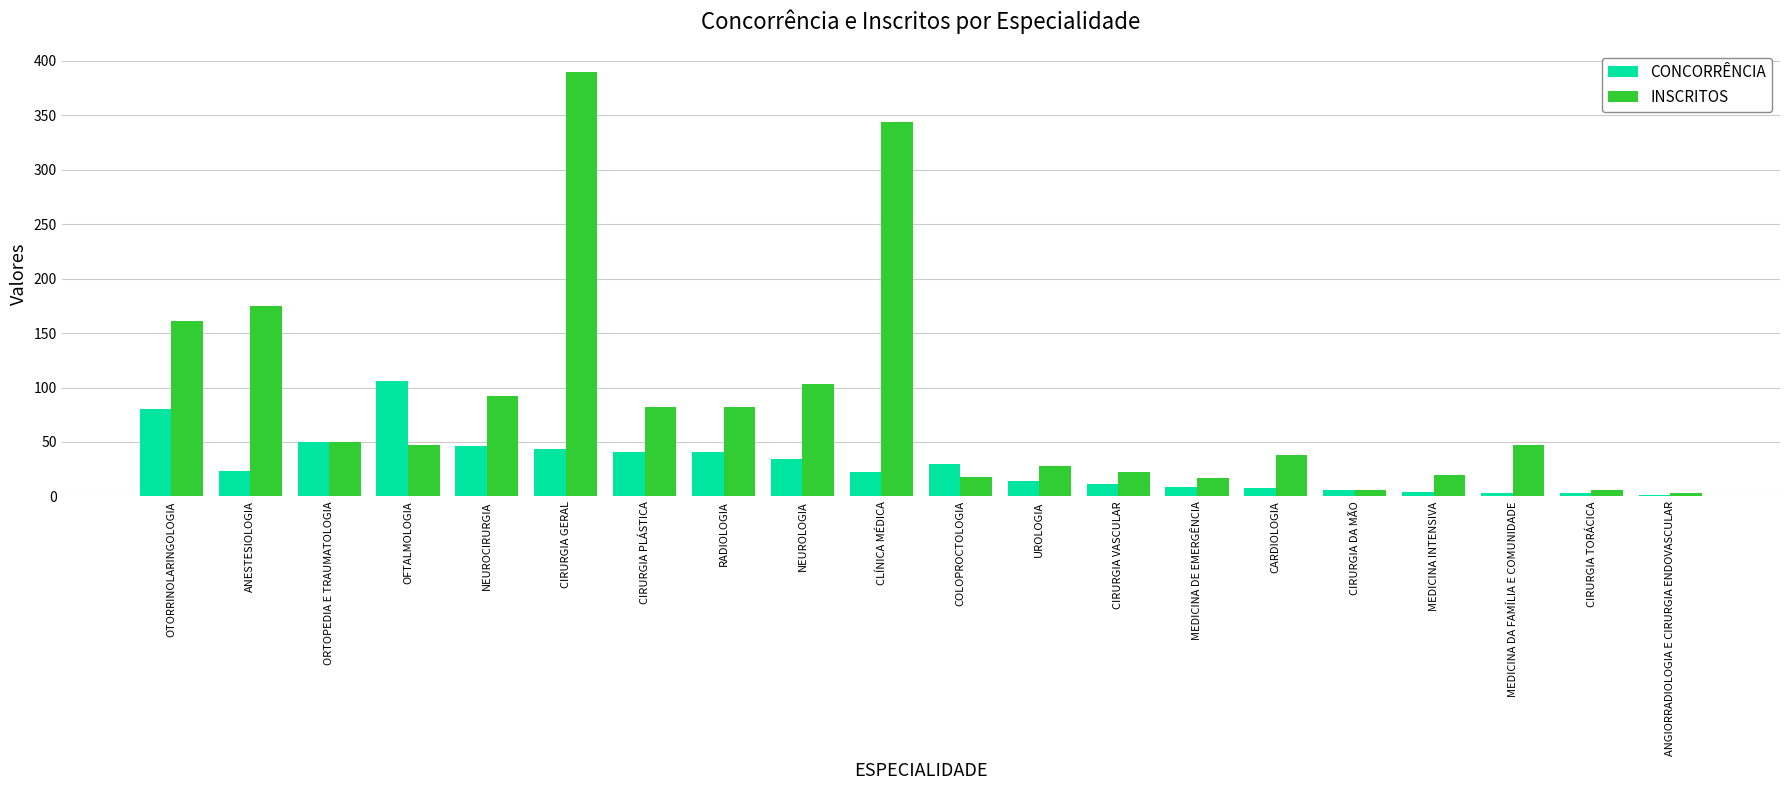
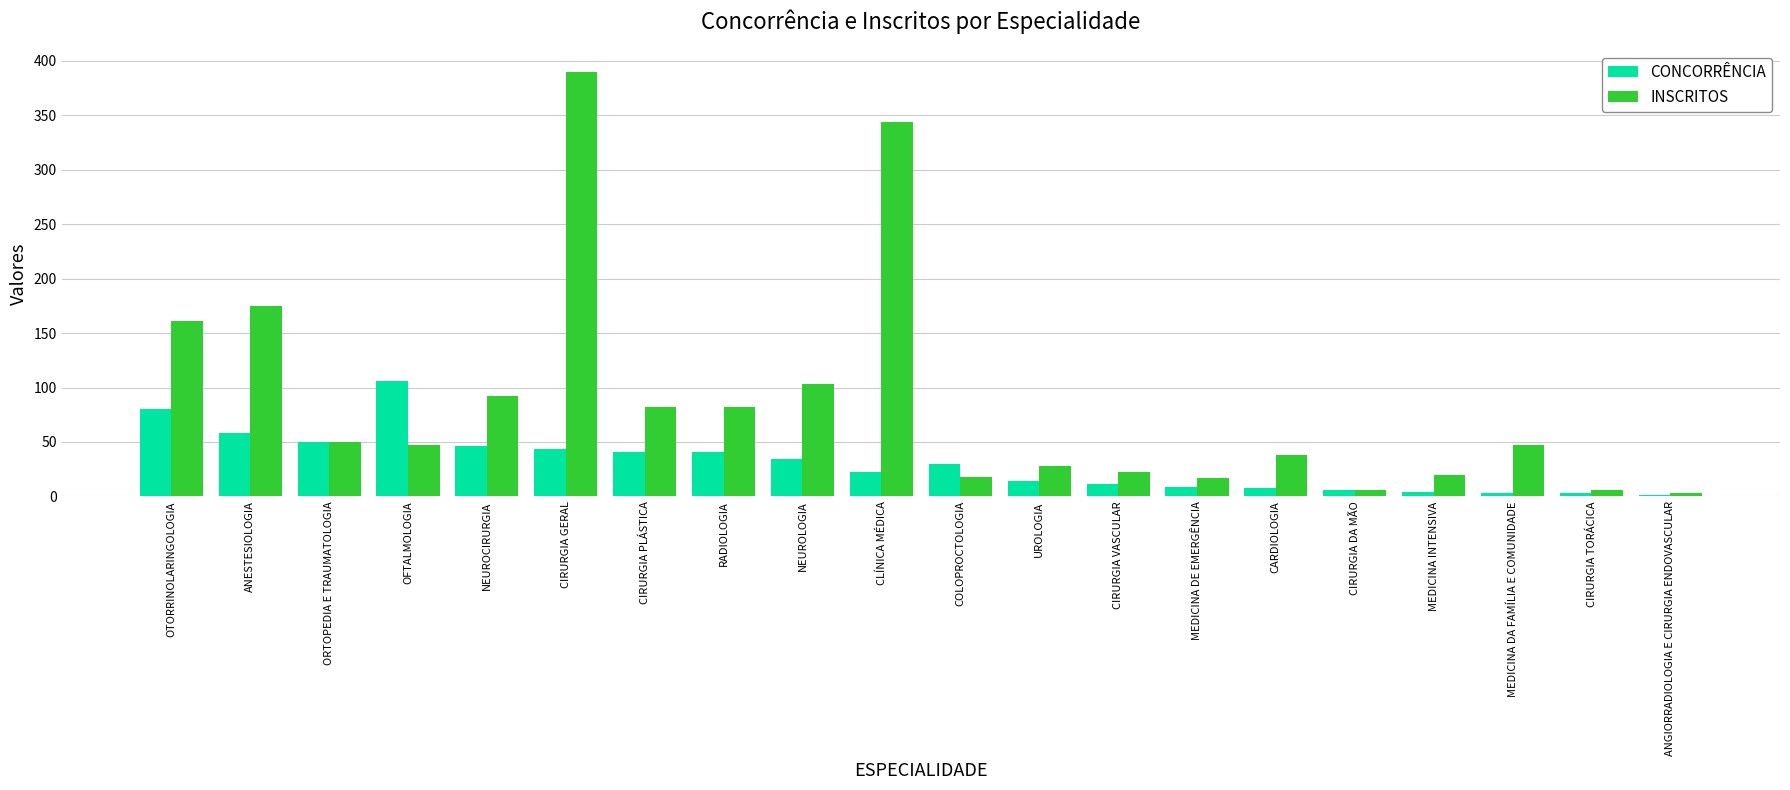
  {
    "CONCORRÊNCIA": {
      "OTORRINOLARINGOLOGIA": 81,
-     "ANESTESIOLOGIA": 23,
+     "ANESTESIOLOGIA": 58,
      "ORTOPEDIA E TRAUMATOLOGIA": 50,
      "OFTALMOLOGIA": 106,
      "NEUROCIRURGIA": 46,
      "CIRURGIA GERAL": 43,
      "CIRURGIA PLÁSTICA": 41,
      "RADIOLOGIA": 41,
      "NEUROLOGIA": 34,
      "CLÍNICA MÉDICA": 23,
      "COLOPROCTOLOGIA": 30,
      "UROLOGIA": 14,
      "CIRURGIA VASCULAR": 11,
      "MEDICINA DE EMERGÊNCIA": 9,
      "CARDIOLOGIA": 8,
      "CIRURGIA DA MÃO": 6,
      "MEDICINA INTENSIVA": 4,
      "MEDICINA DA FAMÍLIA E COMUNIDADE": 3,
      "CIRURGIA TORÁCICA": 3
    },
    "INSCRITOS": {
      "OTORRINOLARINGOLOGIA": 161,
      "ANESTESIOLOGIA": 175,
      "ORTOPEDIA E TRAUMATOLOGIA": 50,
      "OFTALMOLOGIA": 47,
      "NEUROCIRURGIA": 92,
      "CIRURGIA GERAL": 390,
      "CIRURGIA PLÁSTICA": 82,
      "RADIOLOGIA": 82,
      "NEUROLOGIA": 103,
      "CLÍNICA MÉDICA": 344,
      "COLOPROCTOLOGIA": 18,
      "UROLOGIA": 28,
      "CIRURGIA VASCULAR": 22,
      "MEDICINA DE EMERGÊNCIA": 17,
      "CARDIOLOGIA": 38,
      "CIRURGIA DA MÃO": 6,
      "MEDICINA INTENSIVA": 20,
      "MEDICINA DA FAMÍLIA E COMUNIDADE": 47,
      "CIRURGIA TORÁCICA": 6,
      "ANGIORRADIOLOGIA E CIRURGIA ENDOVASCULAR": 3
    }
  }
